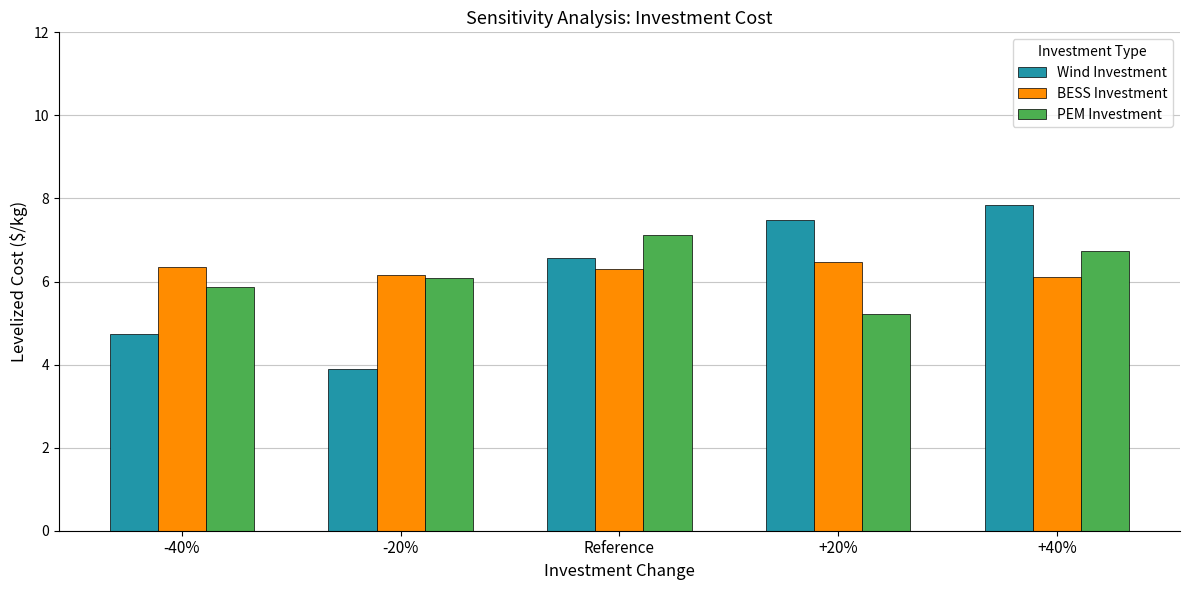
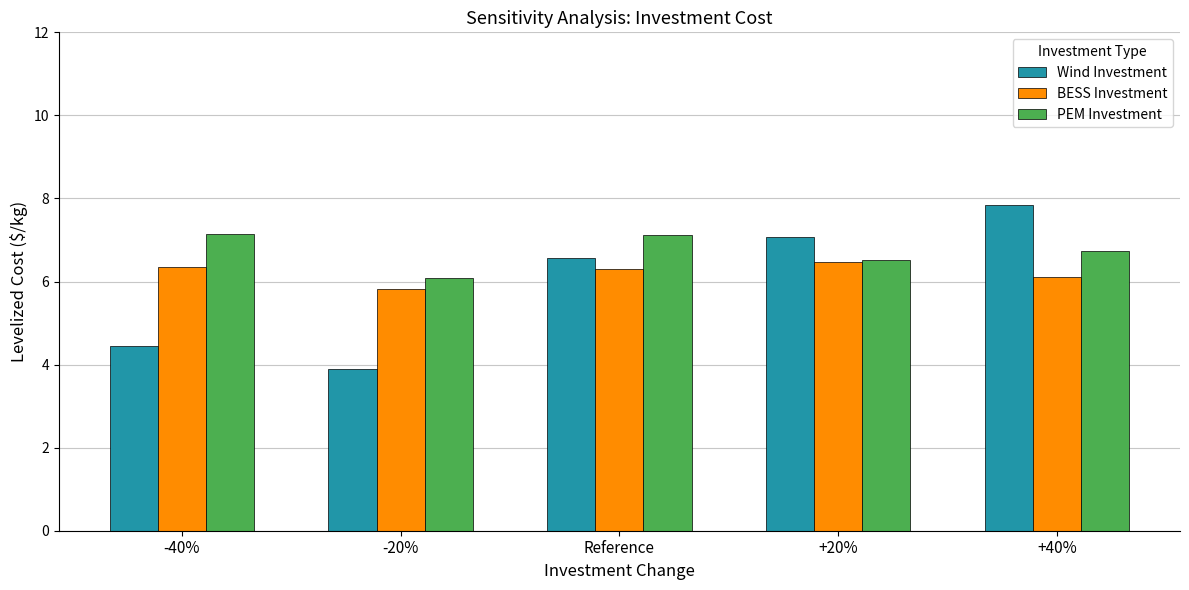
  {
    "Wind Investment": {
-     "-40%": 4.7,
+     "-40%": 4.4,
      "-20%": 3.9,
      "Reference": 6.6,
-     "+20%": 7.5,
+     "+20%": 7.1,
      "+40%": 7.9
    },
    "BESS Investment": {
      "-40%": 6.4,
-     "-20%": 6.2,
+     "-20%": 5.8,
      "Reference": 6.3,
      "+20%": 6.5,
      "+40%": 6.1
    },
    "PEM Investment": {
-     "-40%": 5.9,
+     "-40%": 7.1,
      "-20%": 6.1,
      "Reference": 7.1,
-     "+20%": 5.2,
+     "+20%": 6.5,
      "+40%": 6.7
    }
  }
